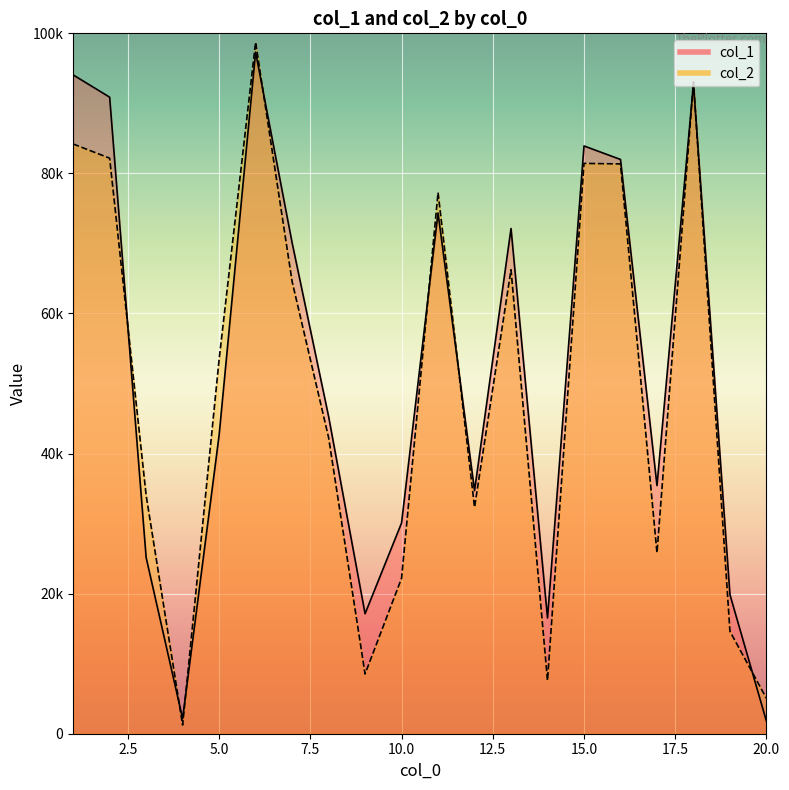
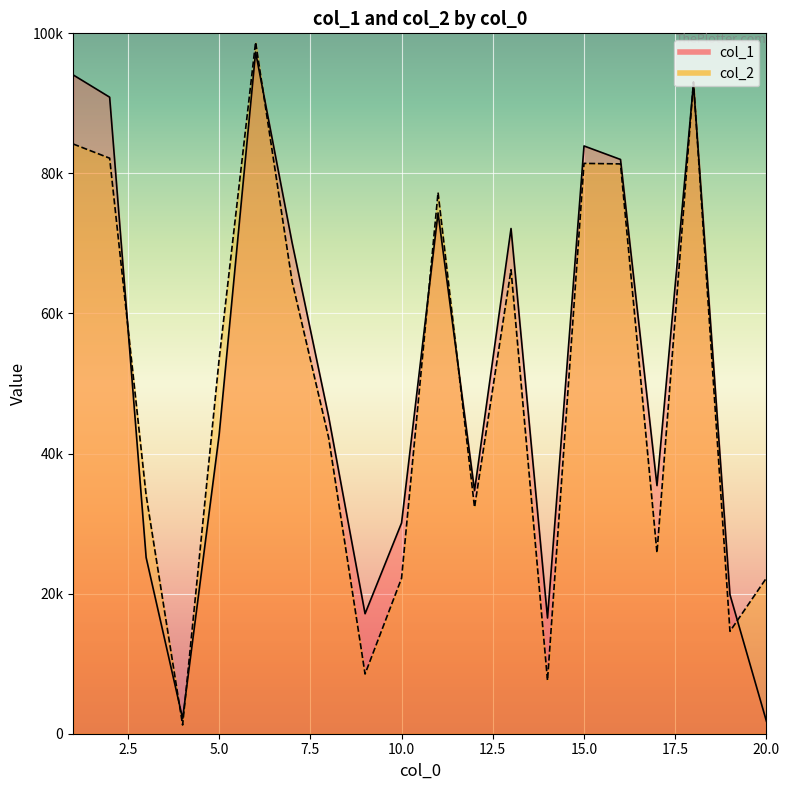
  {
    "col_1": {
      "5.0": 43000,
      "10.0": 30000,
      "15.0": 84000,
      "20.0": 2000
    },
    "col_2": {
      "5.0": 53000,
      "10.0": 22000,
      "15.0": 81000,
-     "20.0": 5000
+     "20.0": 22000
    }
  }
